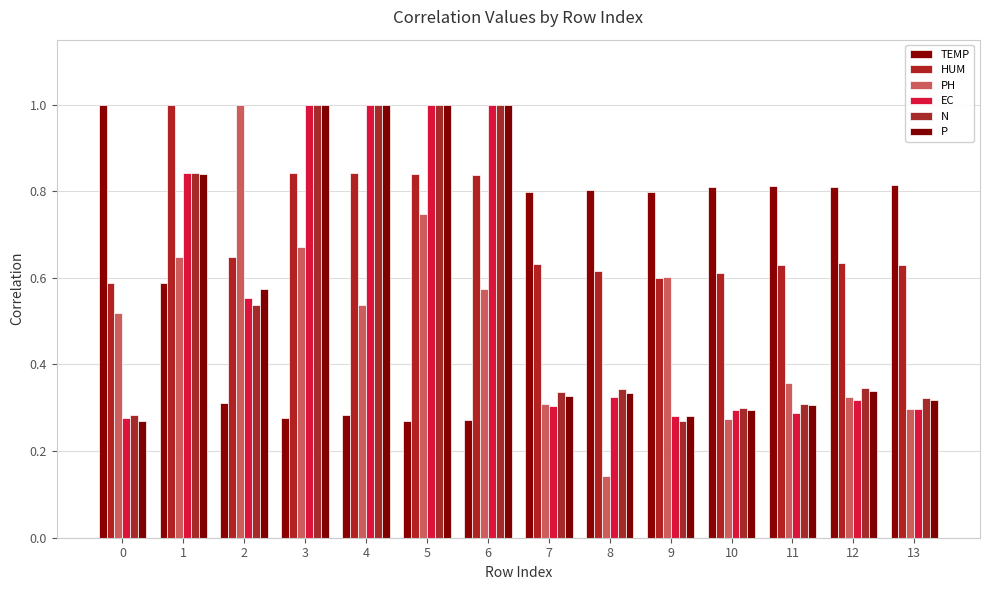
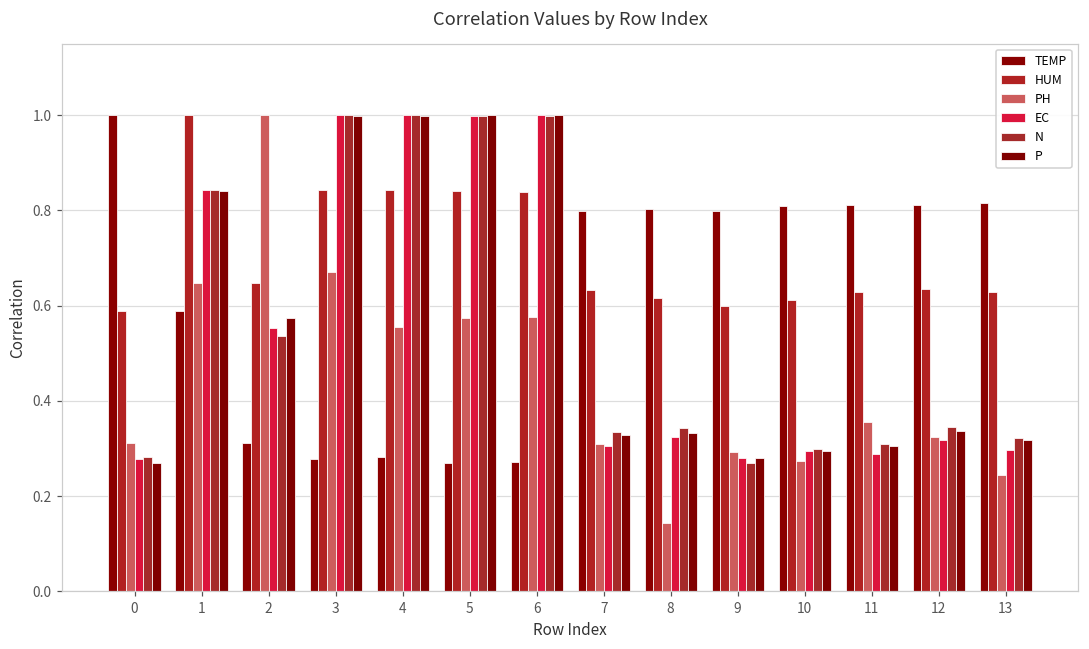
  {
    "PH": {
-     "0": 0.52,
+     "0": 0.31,
      "1": 0.65,
      "2": 1.00,
      "3": 0.67,
-     "4": 0.54,
-     "5": 0.75,
+     "4": 0.56,
+     "5": 0.57,
      "6": 0.58,
      "7": 0.31,
      "8": 0.14,
-     "9": 0.60,
+     "9": 0.29,
      "10": 0.27,
      "11": 0.36,
      "12": 0.33,
-     "13": 0.30
+     "13": 0.25
    }
  }
